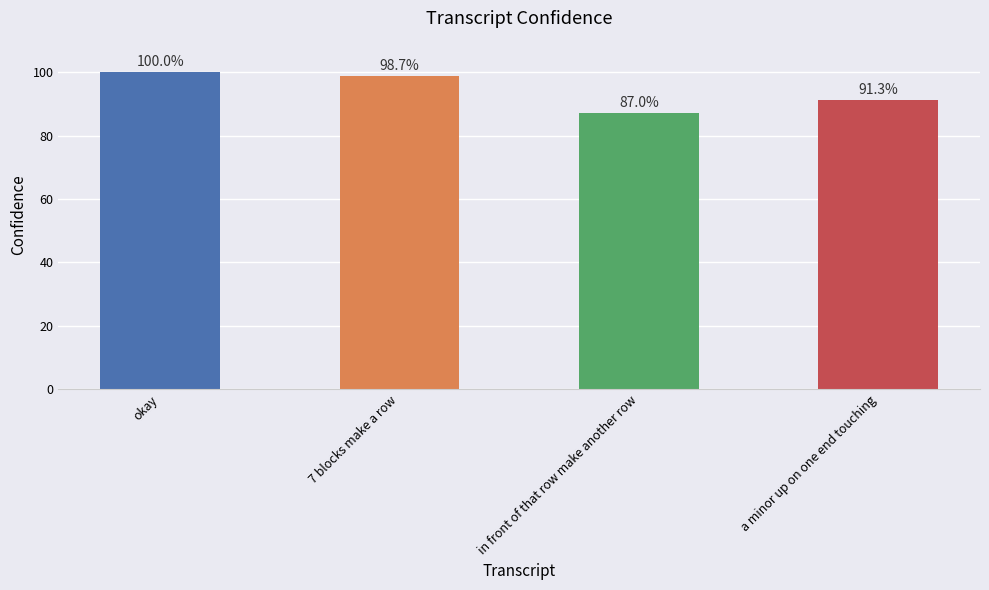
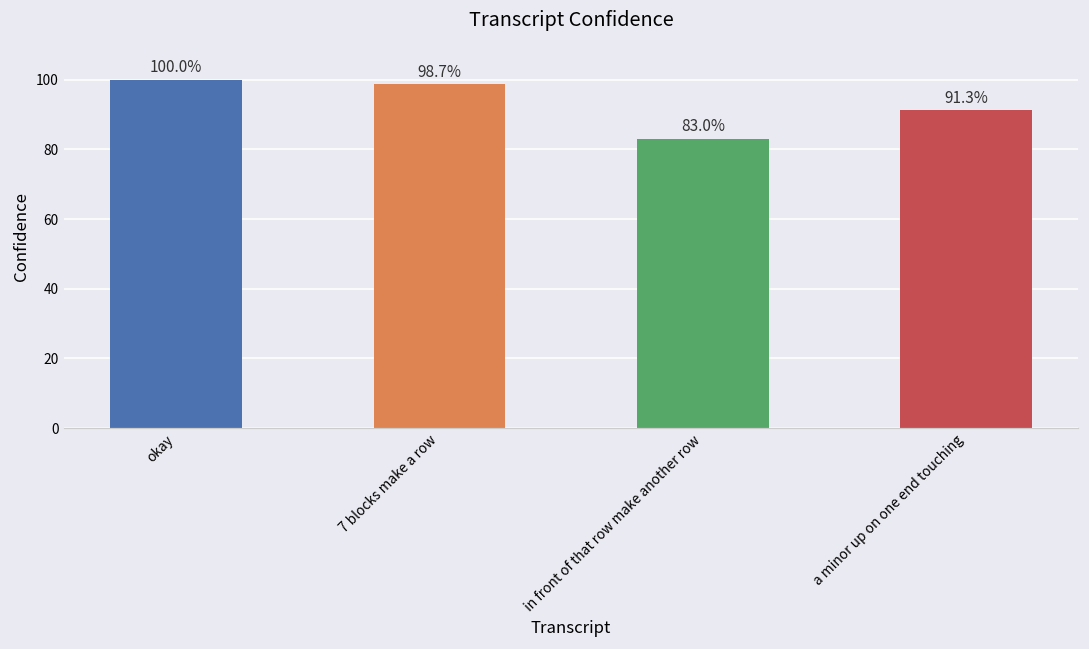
  {
    "okay": "100.0%",
    "7 blocks make a row": "98.7%",
-   "in front of that row make another row": "87.0%",
+   "in front of that row make another row": "83.0%",
    "a minor up on one end touching": "91.3%"
  }
